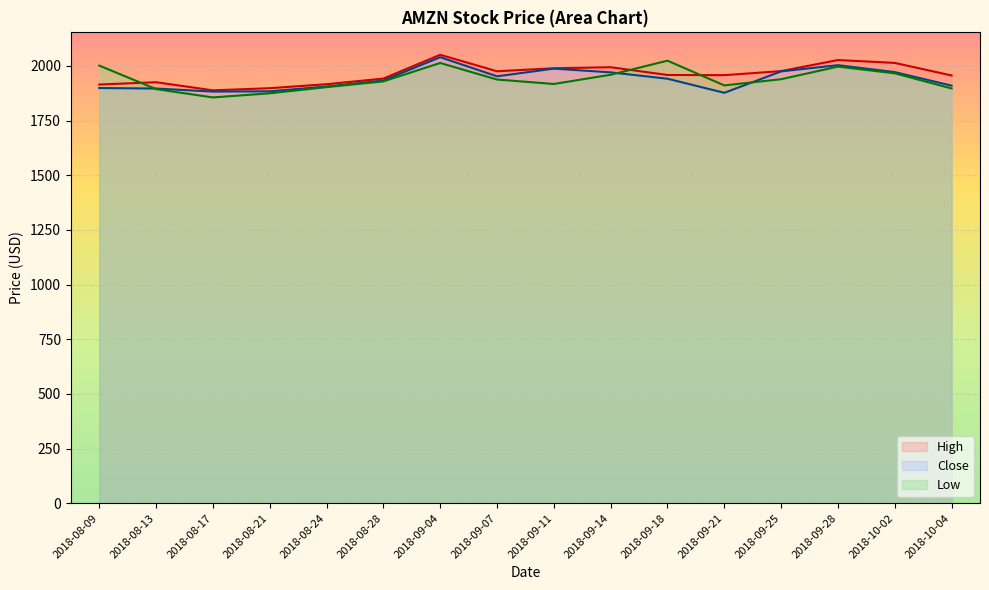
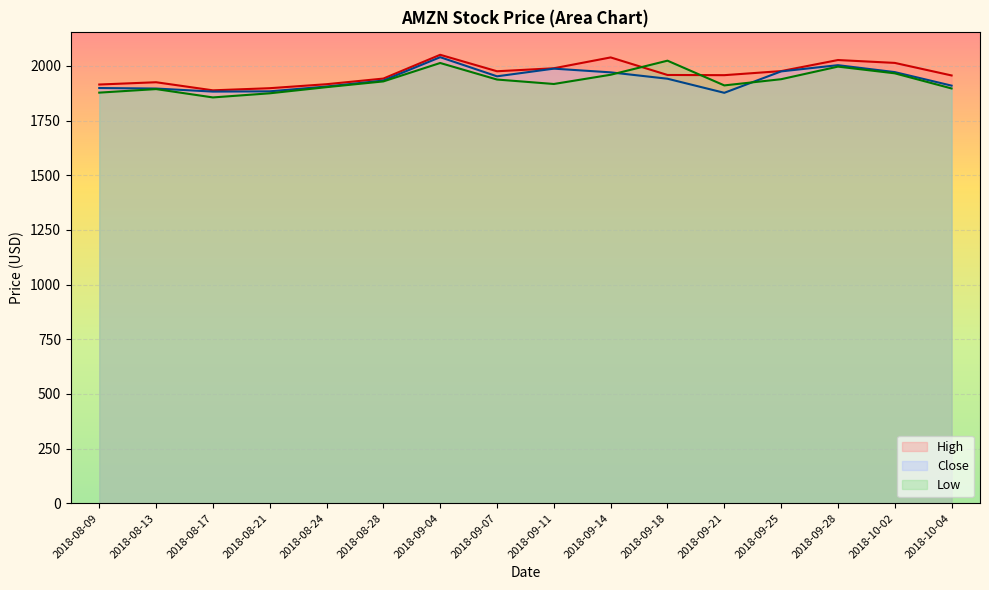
  {
    "High": {
      "2018-08-09": 1910,
      "2018-08-13": 1930,
      "2018-08-21": 1900,
      "2018-09-07": 1980,
-     "2018-09-14": 1990,
+     "2018-09-14": 2040,
      "2018-09-18": 1960,
      "2018-09-21": 1960,
      "2018-09-28": 2030,
      "2018-10-02": 2010,
      "2018-10-04": 1960
    },
    "Close": {
      "2018-08-09": 1900,
      "2018-09-07": 1950,
      "2018-09-18": 1940,
      "2018-09-21": 1880,
      "2018-10-04": 1910
    },
    "Low": {
-     "2018-08-09": 2000,
+     "2018-08-09": 1880,
      "2018-08-17": 1860,
      "2018-09-04": 2010,
      "2018-09-07": 1940,
      "2018-09-11": 1920,
      "2018-09-18": 2020,
      "2018-09-21": 1910,
      "2018-09-25": 1940,
      "2018-10-04": 1900
    }
  }
